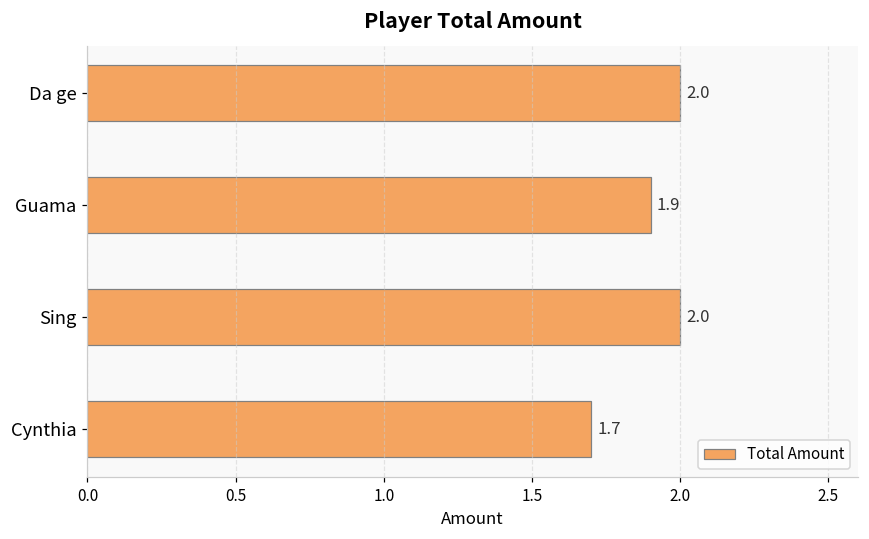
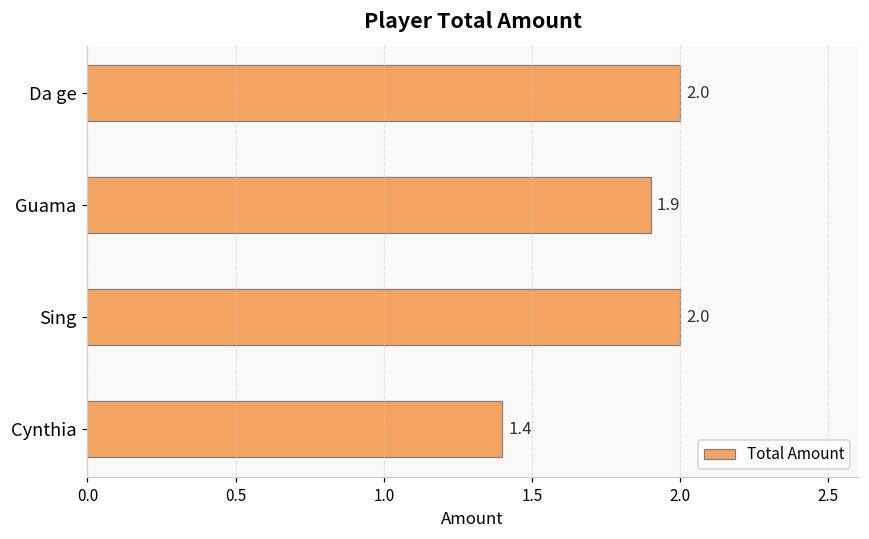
  {
    "Da ge": 2.0,
    "Guama": 1.9,
    "Sing": 2.0,
-   "Cynthia": 1.7
+   "Cynthia": 1.4
  }
